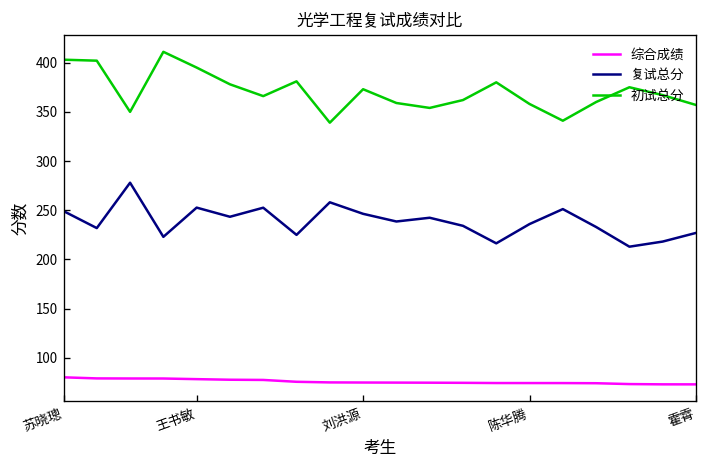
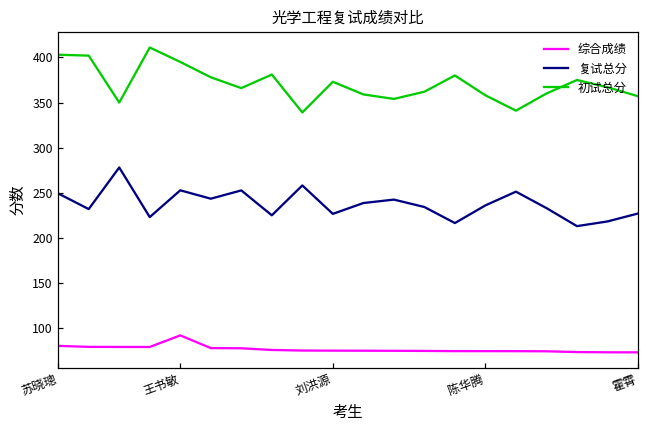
  {
    "综合成绩": {
      "苏晓璁": 80,
-     "王书敏": 80,
+     "王书敏": 90,
      "刘洪源": 70,
      "陈华腾": 70,
      "霍霄": 70
    },
    "复试总分": {
      "苏晓璁": 250,
      "王书敏": 250,
-     "刘洪源": 250,
+     "刘洪源": 230,
      "陈华腾": 240,
      "霍霄": 230
    },
    "初试总分": {
      "苏晓璁": 400,
      "王书敏": 400,
      "刘洪源": 370,
      "陈华腾": 360,
      "霍霄": 360
    }
  }
